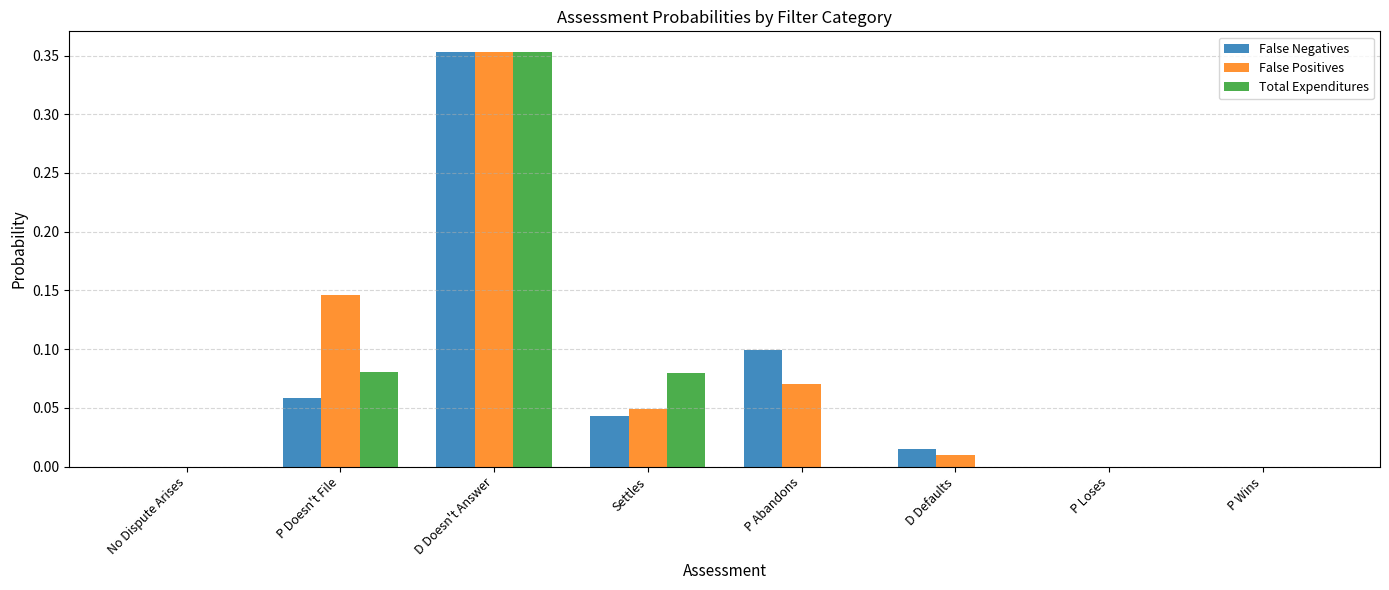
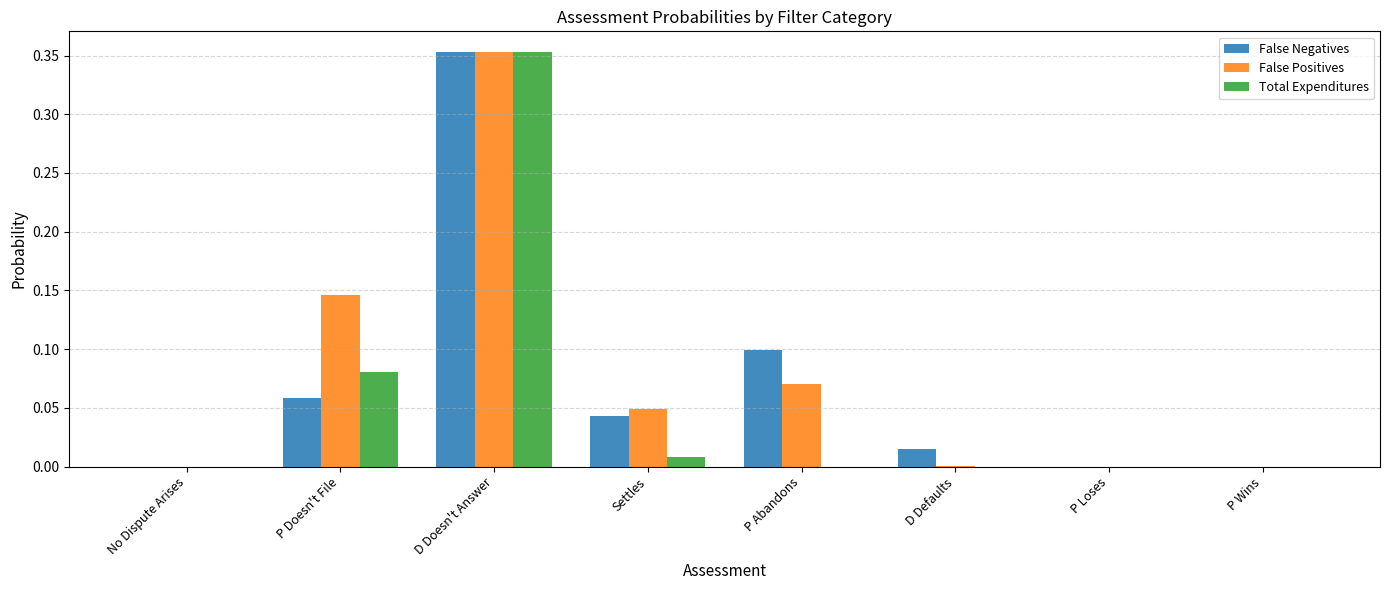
  {
    "False Negatives": {
      "No Dispute Arises": 0.000,
      "P Doesn't File": 0.059,
      "D Doesn't Answer": 0.353,
      "Settles": 0.043,
      "P Abandons": 0.100,
      "D Defaults": 0.015
    },
    "False Positives": {
      "No Dispute Arises": 0.000,
      "P Doesn't File": 0.146,
      "D Doesn't Answer": 0.353,
      "Settles": 0.049,
      "P Abandons": 0.070,
-     "D Defaults": 0.010
+     "D Defaults": 0.000
    },
    "Total Expenditures": {
      "No Dispute Arises": 0.000,
      "P Doesn't File": 0.081,
      "D Doesn't Answer": 0.353,
-     "Settles": 0.080,
+     "Settles": 0.008,
      "P Abandons": 0.000,
      "D Defaults": 0.000,
      "P Loses": 0.000,
      "P Wins": 0.000
    }
  }
